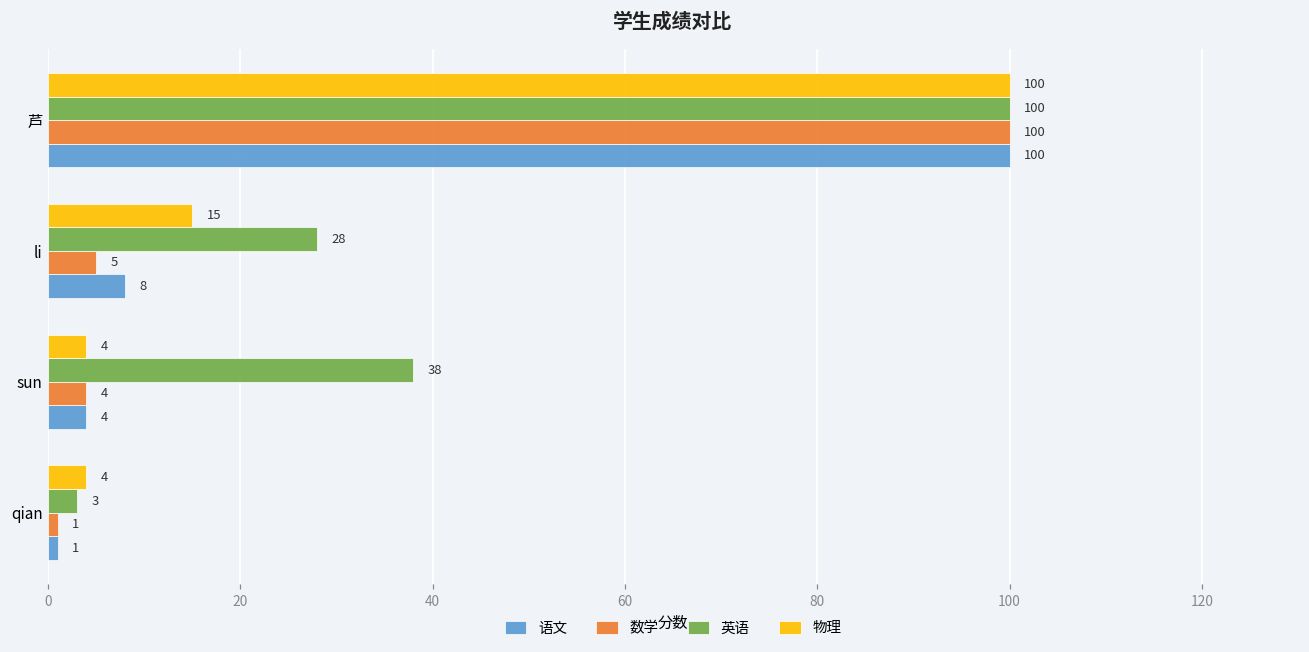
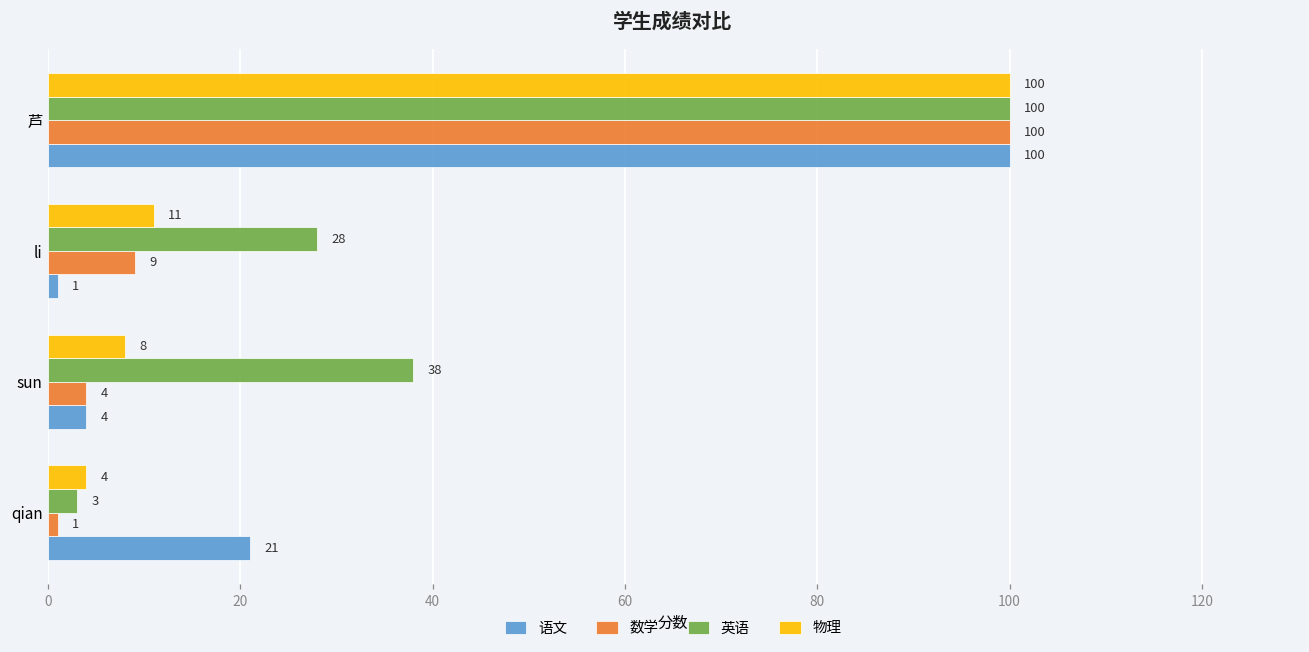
  {
    "语文": {
      "芦": 100,
-     "li": 8,
+     "li": 1,
      "sun": 4,
-     "qian": 1
+     "qian": 21
    },
    "数学": {
      "芦": 100,
-     "li": 5,
+     "li": 9,
      "sun": 4,
      "qian": 1
    },
    "英语": {
      "芦": 100,
      "li": 28,
      "sun": 38,
      "qian": 3
    },
    "物理": {
      "芦": 100,
-     "li": 15,
-     "sun": 4,
+     "li": 11,
+     "sun": 8,
      "qian": 4
    }
  }
